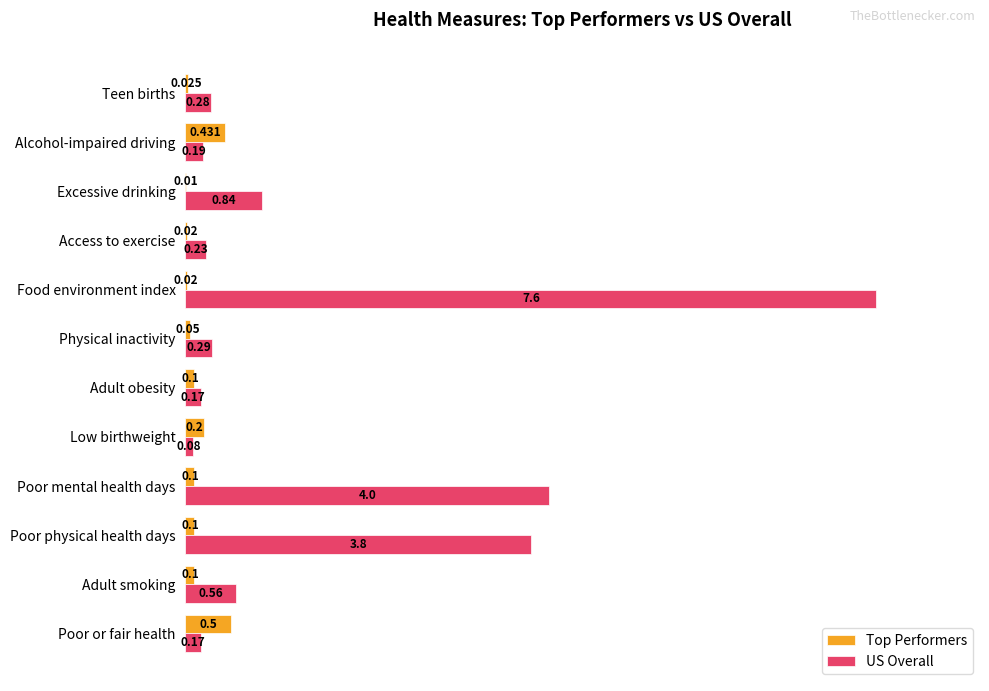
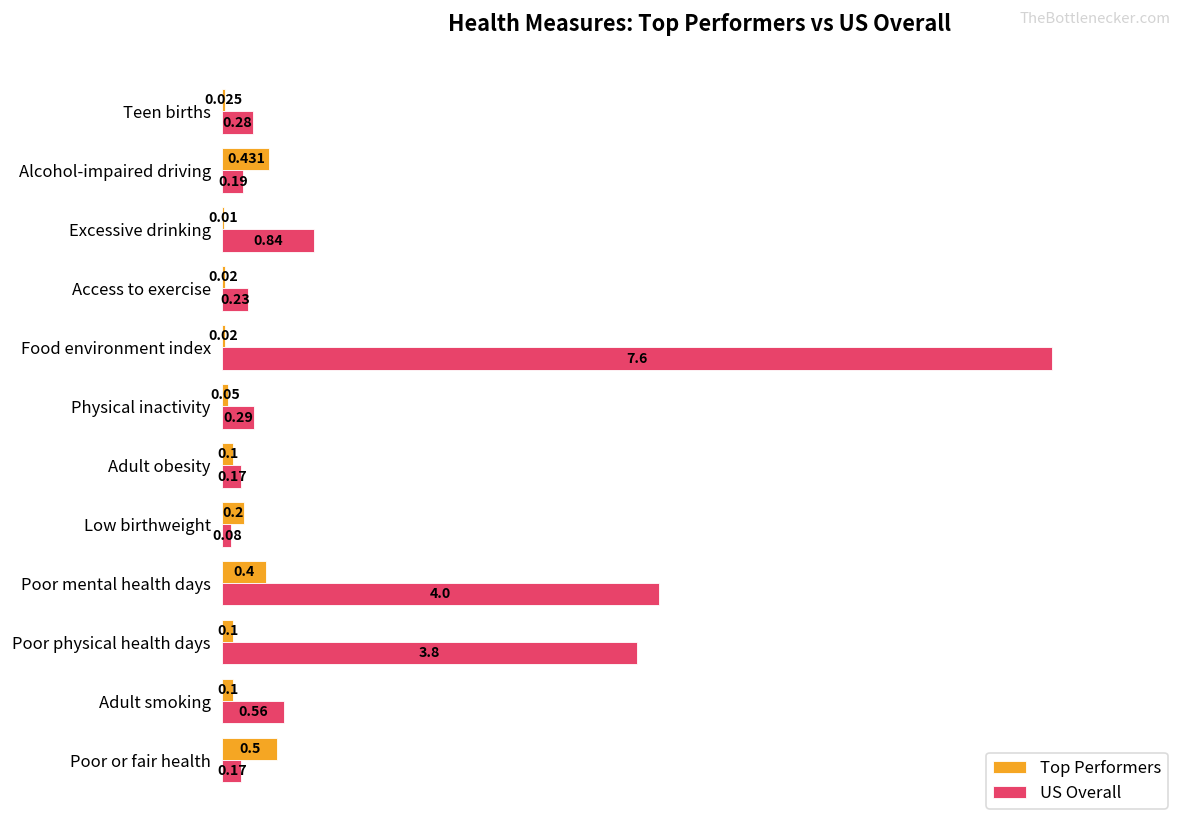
  {
    "Top Performers": {
-     "Poor mental health days": 0.1
+     "Poor mental health days": 0.4
    }
  }
